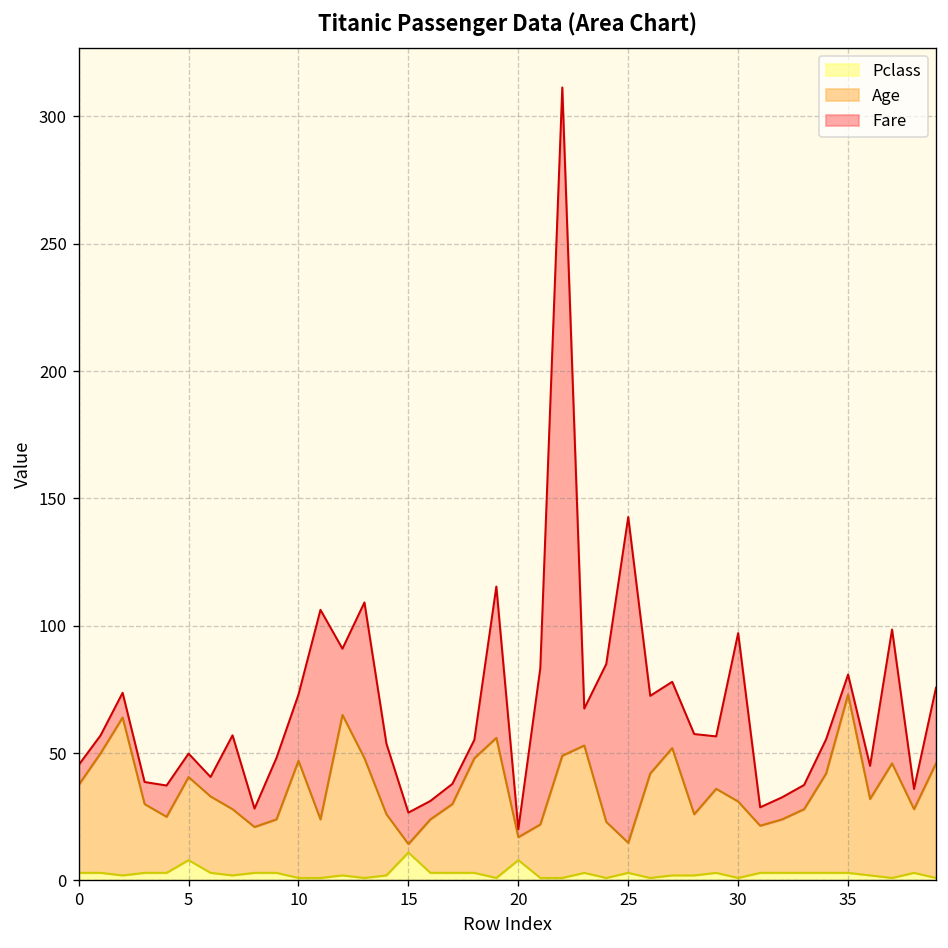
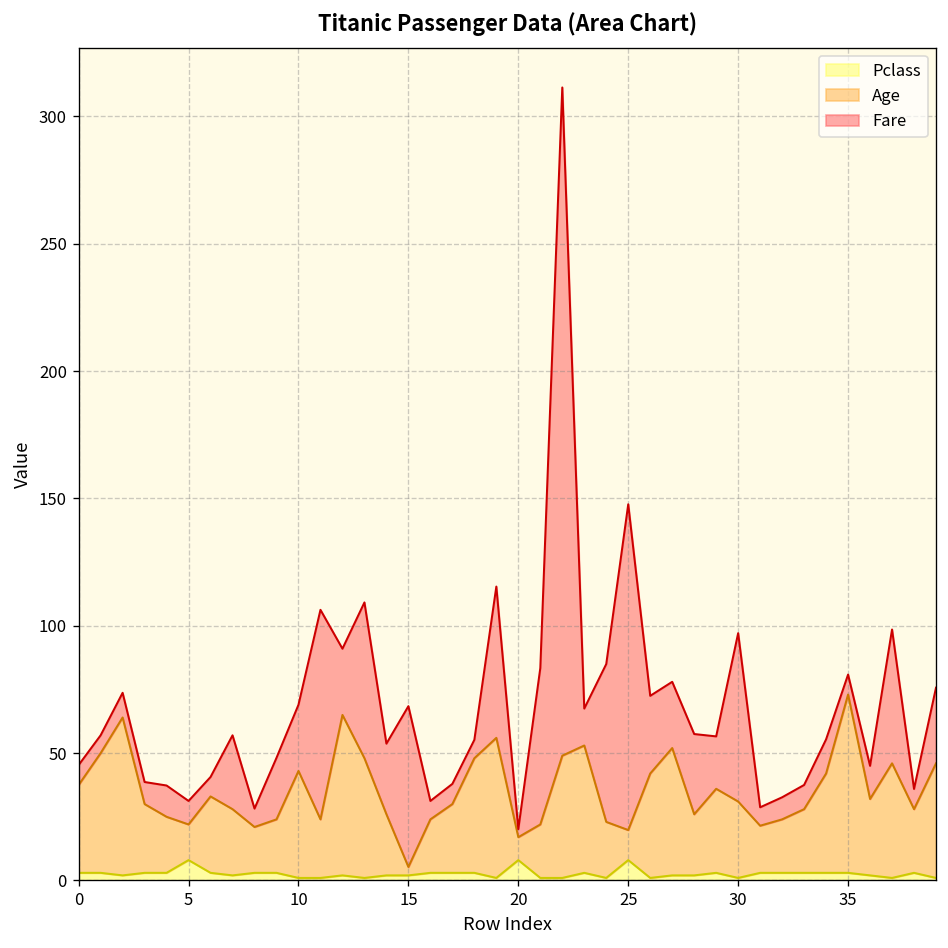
  {
    "Pclass": {
      "0": 3,
      "5": 8,
      "10": 1,
-     "15": 11,
+     "15": 2,
      "20": 8,
-     "25": 3,
+     "25": 8,
      "30": 1,
      "35": 3
    },
    "Age": {
      "0": 35,
-     "5": 33,
-     "10": 46,
+     "5": 14,
+     "10": 42,
      "15": 3,
      "20": 9,
      "25": 12,
      "30": 30,
      "35": 70
    },
    "Fare": {
      "0": 8,
      "5": 9,
      "10": 26,
-     "15": 12,
+     "15": 63,
      "20": 3,
      "25": 128,
      "30": 66,
      "35": 8
    }
  }
